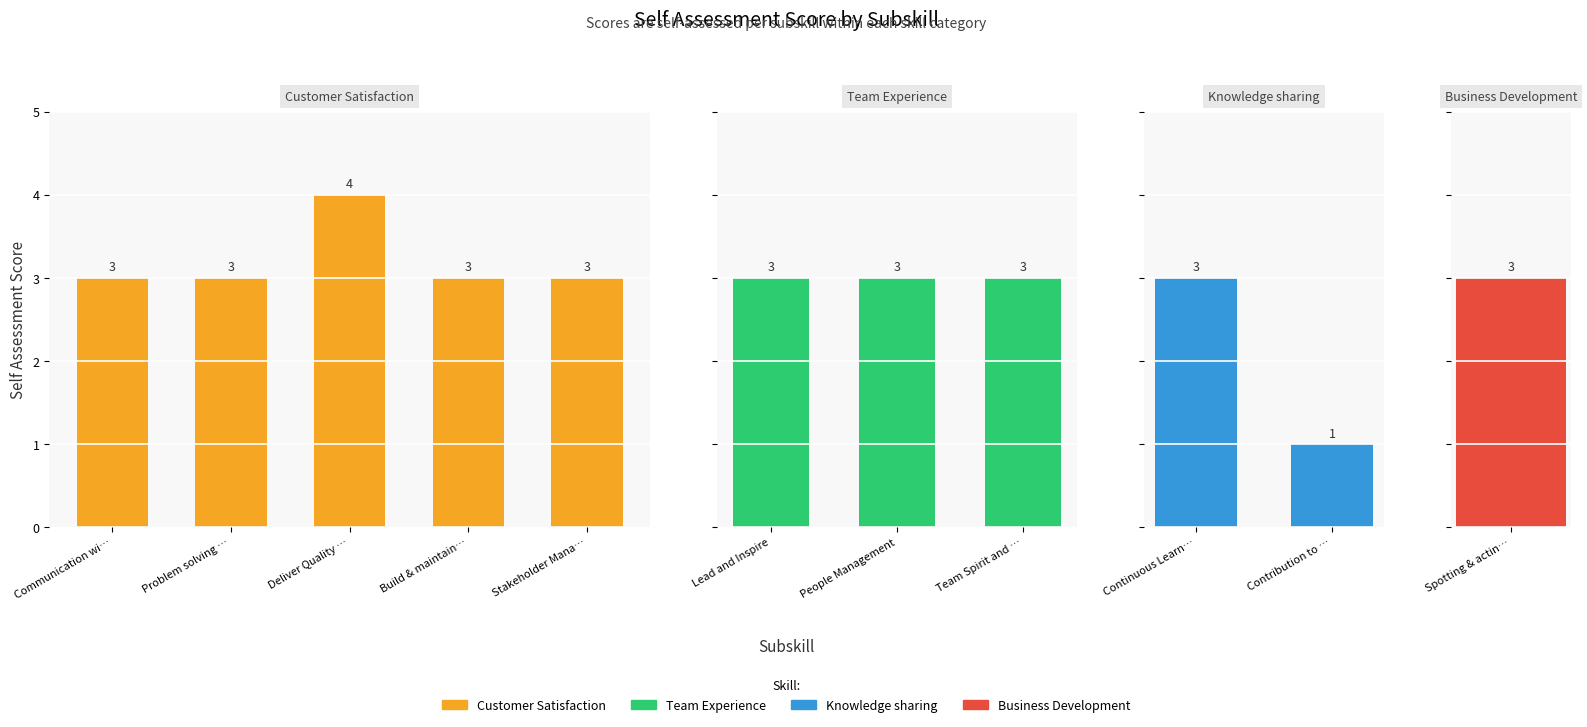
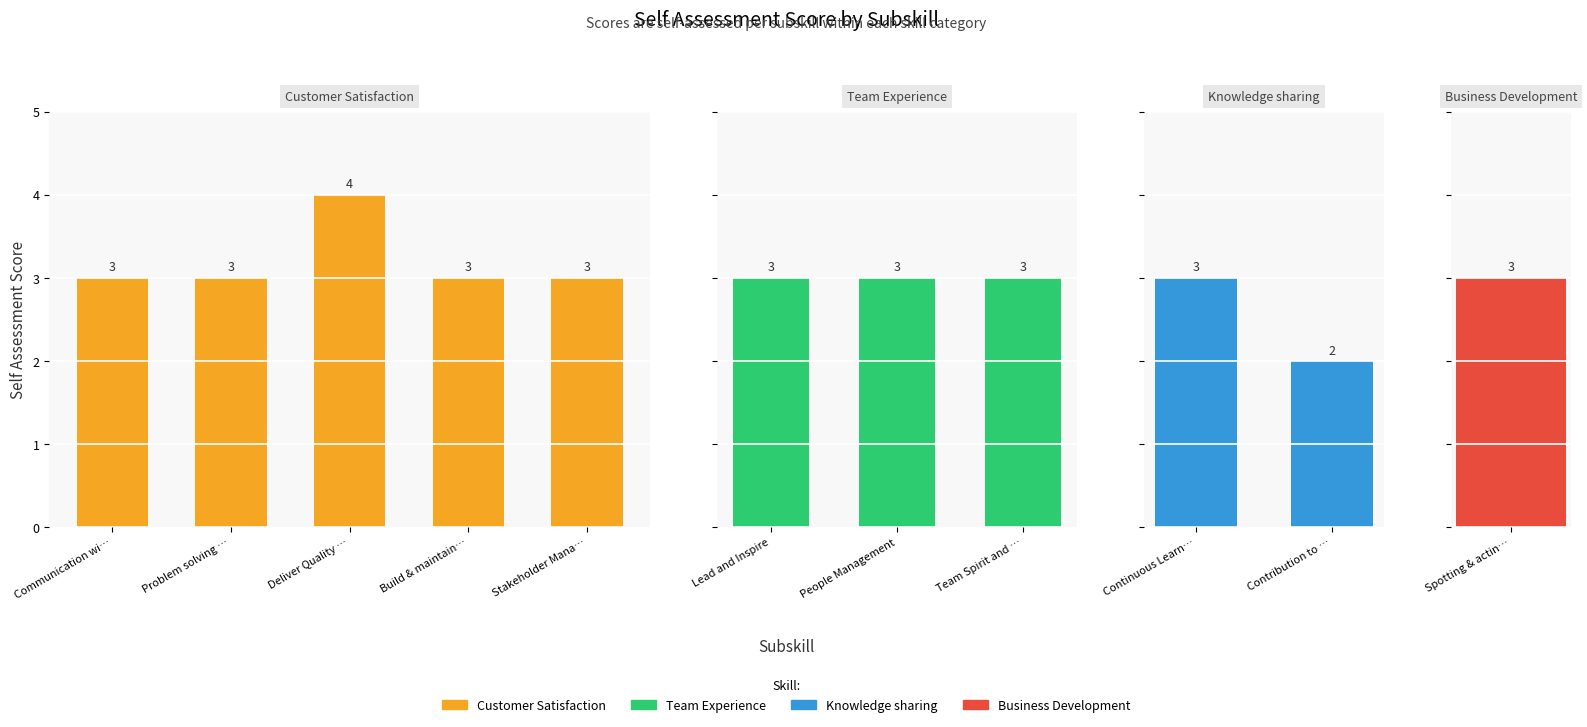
  {
    "Customer Satisfaction": {
      "Communication wi…": 3,
      "Problem solving …": 3,
      "Deliver Quality …": 4,
      "Build & maintain…": 3,
      "Stakeholder Mana…": 3
    },
    "Team Experience": {
      "Lead and Inspire": 3,
      "People Management": 3,
      "Team Spirit and …": 3
    },
    "Knowledge sharing": {
      "Continuous Learn…": 3,
-     "Contribution to …": 1
+     "Contribution to …": 2
    },
    "Business Development": {
      "Spotting & actin…": 3
    }
  }
